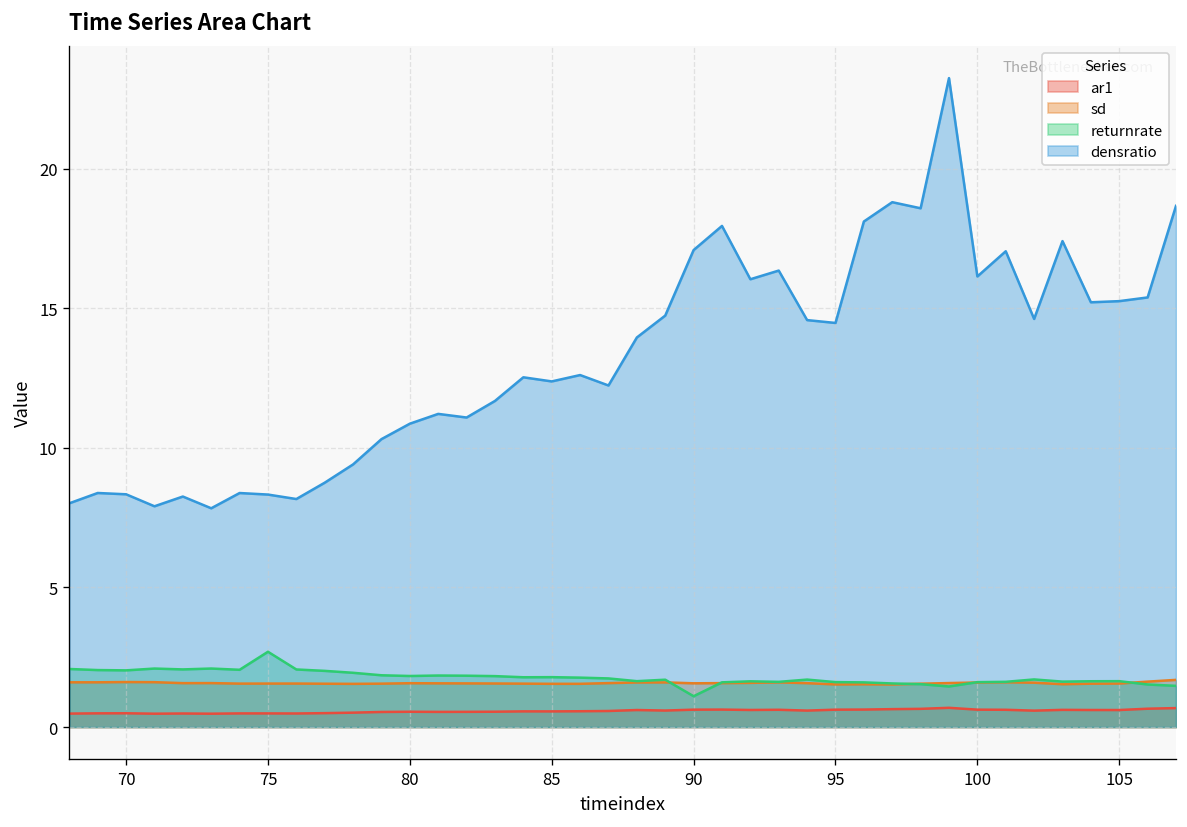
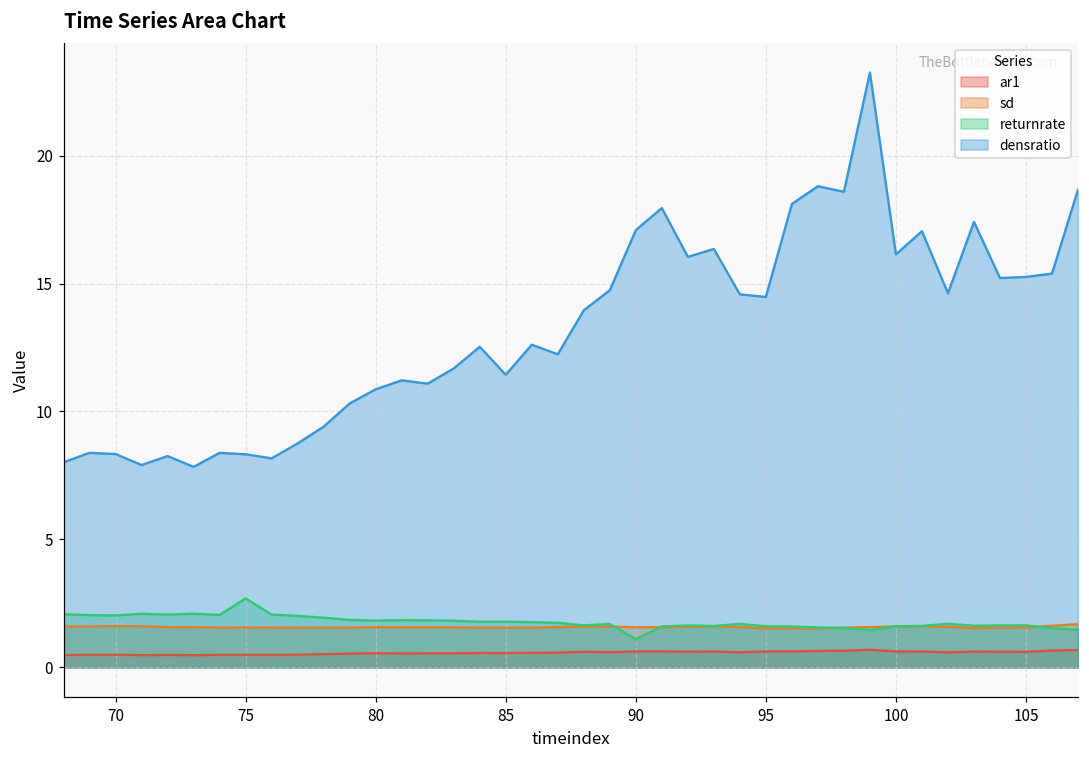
  {
    "returnrate": {
      "70": 2.0,
      "75": 2.7,
      "80": 1.8,
      "85": 1.8,
      "90": 1.1
    },
    "densratio": {
      "70": 8.3,
      "75": 8.3,
      "80": 10.9,
-     "85": 12.4,
+     "85": 11.4,
      "90": 17.1,
      "95": 14.5,
      "100": 16.1,
      "105": 15.3
    }
  }
